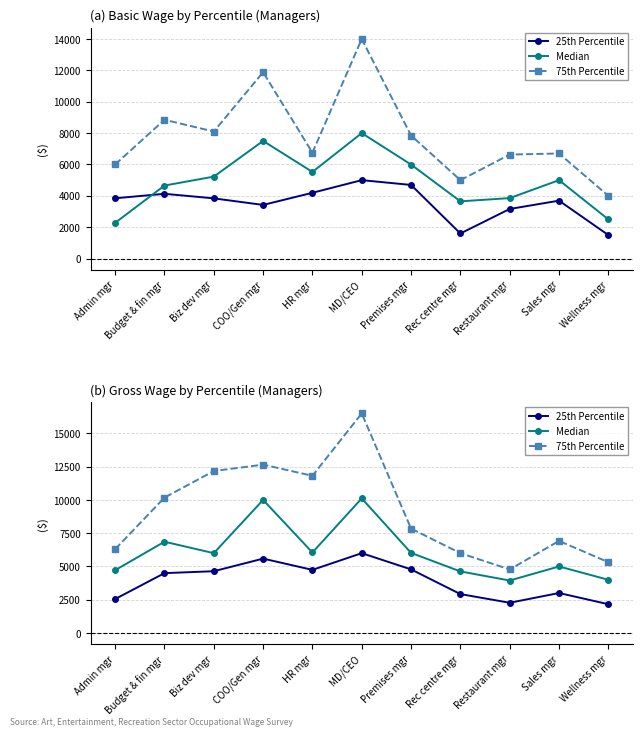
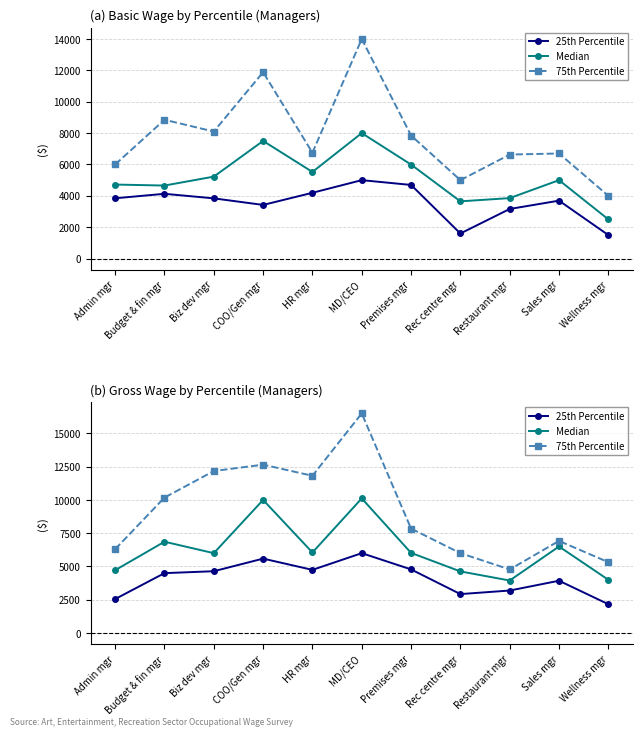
  {
    "(a) Basic Wage by Percentile (Managers)": {
      "25th Percentile": {
        "Admin mgr": 3800,
        "Budget & fin mgr": 4100,
        "Biz dev mgr": 3800,
        "COO/Gen mgr": 3400,
        "HR mgr": 4200,
        "MD/CEO": 5000,
        "Premises mgr": 4700,
        "Rec centre mgr": 1600,
        "Restaurant mgr": 3200,
        "Sales mgr": 3700,
        "Wellness mgr": 1500
      },
      "Median": {
-       "Admin mgr": 2300,
+       "Admin mgr": 4700,
        "Budget & fin mgr": 4700,
        "Biz dev mgr": 5200,
        "COO/Gen mgr": 7500,
        "HR mgr": 5500,
        "MD/CEO": 8000,
        "Premises mgr": 6000,
        "Rec centre mgr": 3700,
        "Restaurant mgr": 3900,
        "Sales mgr": 5000,
        "Wellness mgr": 2500
      },
      "75th Percentile": {
        "Admin mgr": 6000,
        "Budget & fin mgr": 8900,
        "Biz dev mgr": 8100,
        "COO/Gen mgr": 11900,
        "HR mgr": 6800,
        "MD/CEO": 14000,
        "Premises mgr": 7800,
        "Rec centre mgr": 5000,
        "Restaurant mgr": 6600,
        "Sales mgr": 6700,
        "Wellness mgr": 4000
      }
    },
    "(b) Gross Wage by Percentile (Managers)": {
      "25th Percentile": {
        "Admin mgr": 2600,
        "Budget & fin mgr": 4500,
        "Biz dev mgr": 4600,
        "COO/Gen mgr": 5600,
        "HR mgr": 4700,
        "MD/CEO": 6000,
        "Premises mgr": 4800,
        "Rec centre mgr": 2900,
-       "Restaurant mgr": 2300,
-       "Sales mgr": 3000,
+       "Restaurant mgr": 3200,
+       "Sales mgr": 3900,
        "Wellness mgr": 2200
      },
      "Median": {
        "Admin mgr": 4700,
        "Budget & fin mgr": 6900,
        "Biz dev mgr": 6000,
        "COO/Gen mgr": 10000,
        "HR mgr": 6100,
        "MD/CEO": 10100,
        "Premises mgr": 6000,
        "Rec centre mgr": 4600,
        "Restaurant mgr": 3900,
-       "Sales mgr": 5000,
+       "Sales mgr": 6500,
        "Wellness mgr": 4000
      },
      "75th Percentile": {
        "Admin mgr": 6300,
        "Budget & fin mgr": 10200,
        "Biz dev mgr": 12200,
        "COO/Gen mgr": 12700,
        "HR mgr": 11800,
        "MD/CEO": 16500,
        "Premises mgr": 7800,
        "Rec centre mgr": 6000,
        "Restaurant mgr": 4800,
        "Sales mgr": 6900,
        "Wellness mgr": 5300
      }
    }
  }
